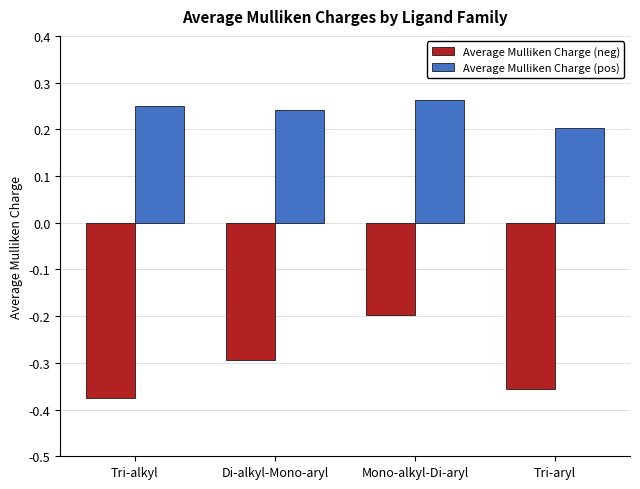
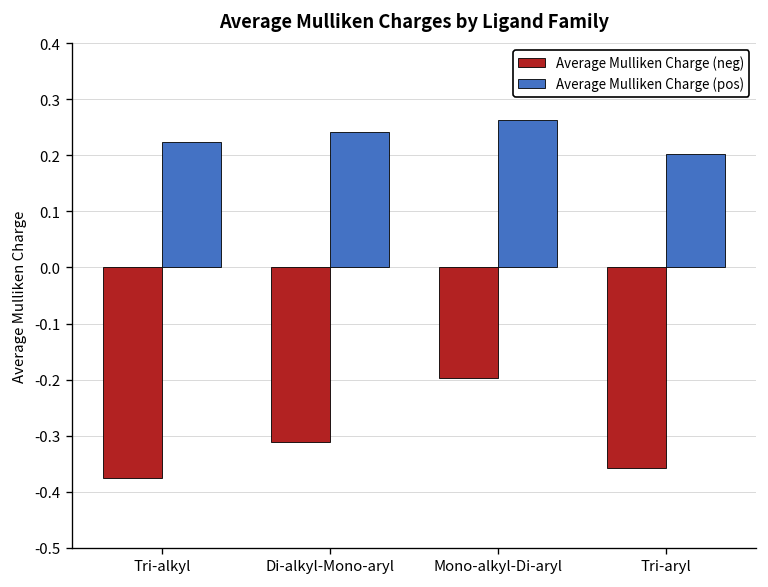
  {
    "Average Mulliken Charge (neg)": {
      "Tri-alkyl": -0.38,
-     "Di-alkyl-Mono-aryl": -0.29,
+     "Di-alkyl-Mono-aryl": -0.31,
      "Mono-alkyl-Di-aryl": -0.20,
      "Tri-aryl": -0.36
    },
    "Average Mulliken Charge (pos)": {
-     "Tri-alkyl": 0.25,
+     "Tri-alkyl": 0.22,
      "Di-alkyl-Mono-aryl": 0.24,
      "Mono-alkyl-Di-aryl": 0.26,
      "Tri-aryl": 0.20
    }
  }
